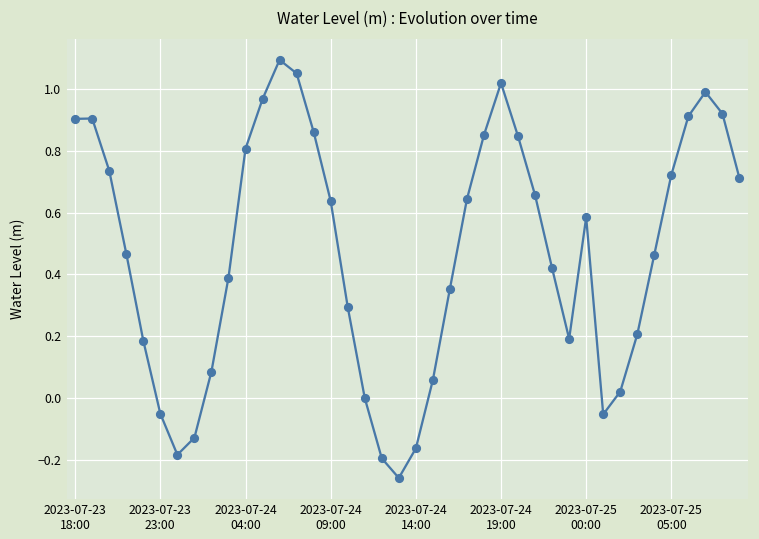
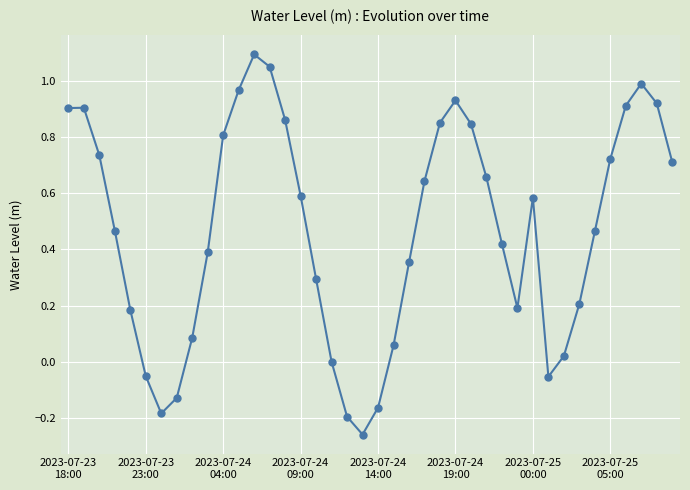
  {
    "2023-07-23 18:00": 0.90,
    "2023-07-23 23:00": -0.05,
    "2023-07-24 04:00": 0.81,
-   "2023-07-24 09:00": 0.64,
+   "2023-07-24 09:00": 0.59,
    "2023-07-24 14:00": -0.16,
-   "2023-07-24 19:00": 1.02,
+   "2023-07-24 19:00": 0.93,
    "2023-07-25 00:00": 0.58,
    "2023-07-25 05:00": 0.72
  }
